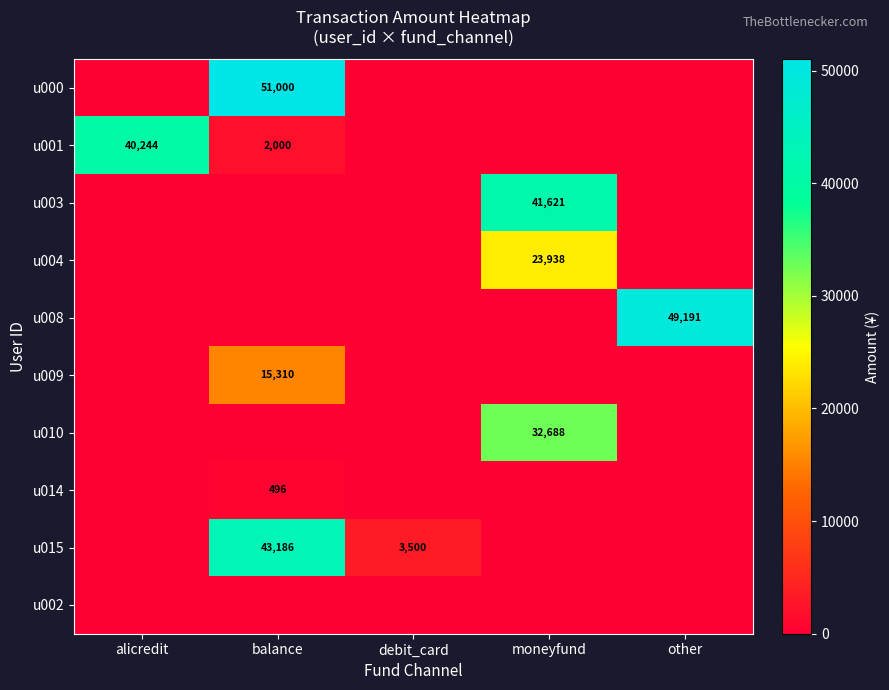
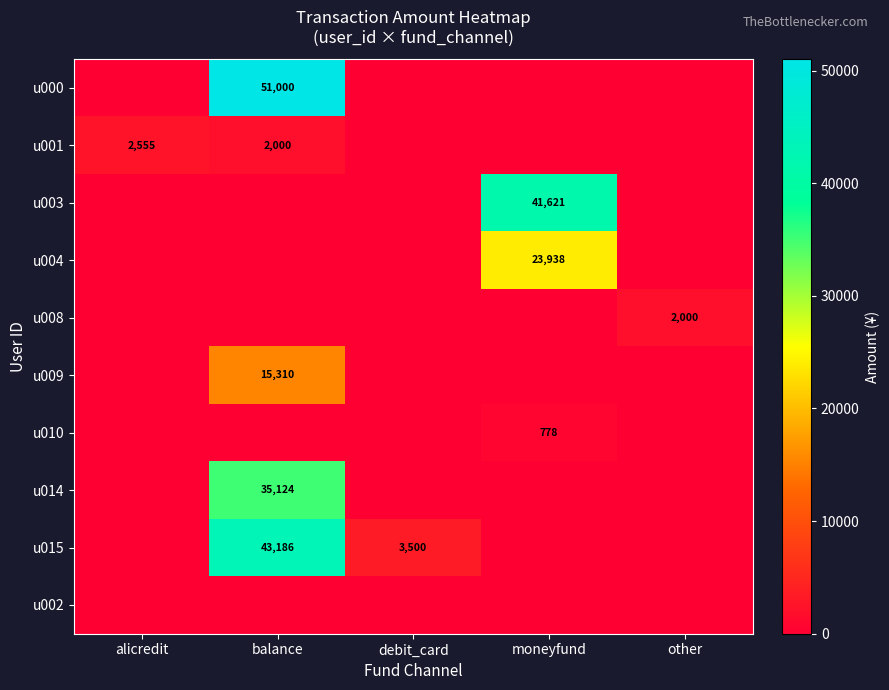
  {
    "u000": {
      "balance": "51,000"
    },
    "u001": {
-     "alicredit": "40,244",
+     "alicredit": "2,555",
      "balance": "2,000"
    },
    "u003": {
      "moneyfund": "41,621"
    },
    "u004": {
      "moneyfund": "23,938"
    },
    "u008": {
-     "other": "49,191"
+     "other": "2,000"
    },
    "u009": {
      "balance": "15,310"
    },
    "u010": {
-     "moneyfund": "32,688"
+     "moneyfund": "778"
    },
    "u014": {
-     "balance": "496"
+     "balance": "35,124"
    },
    "u015": {
      "balance": "43,186",
      "debit_card": "3,500"
    }
  }
